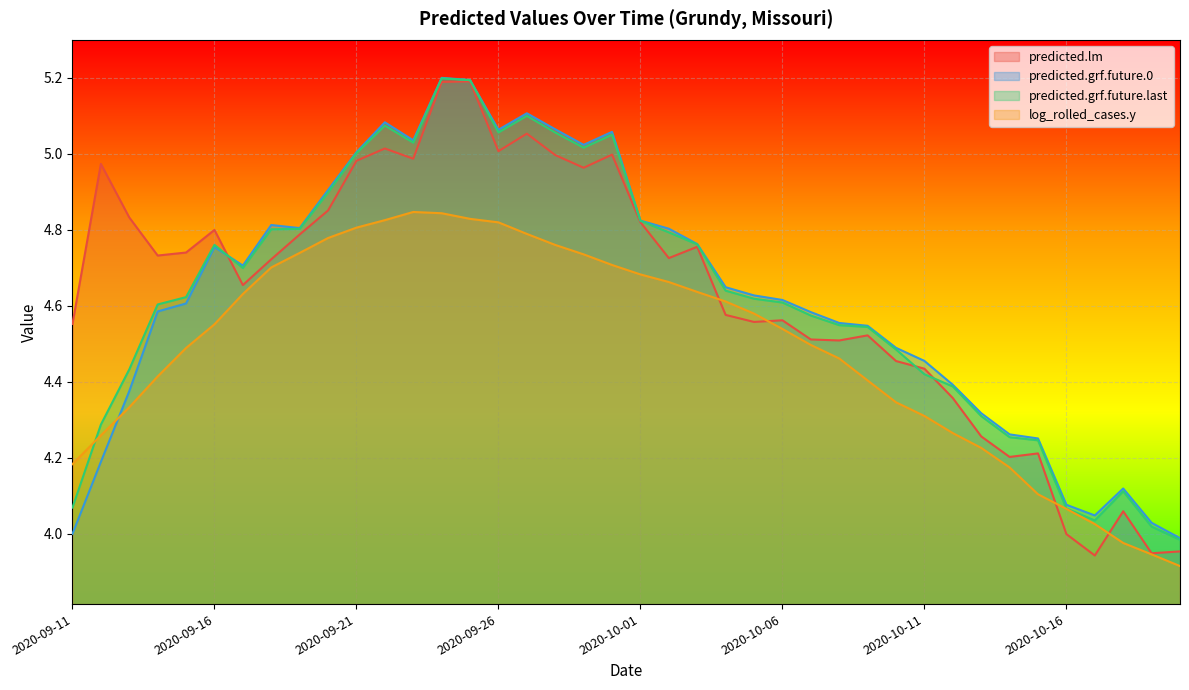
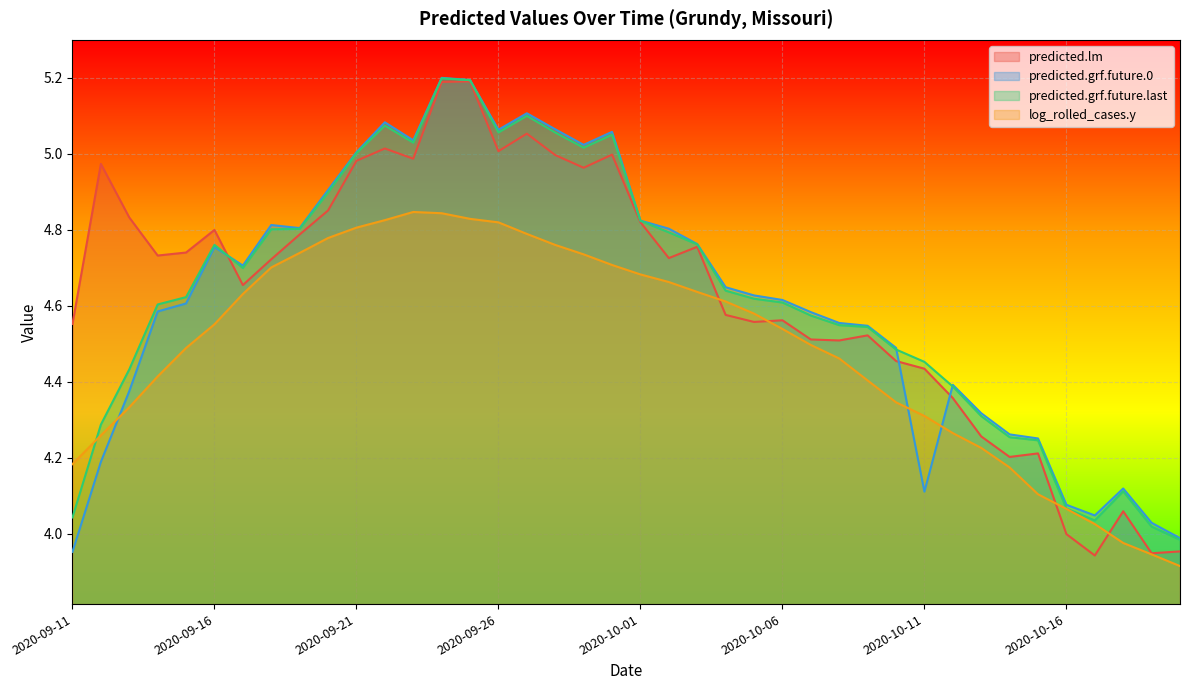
  {
    "predicted.grf.future.0": {
-     "2020-09-11": 4.00,
+     "2020-09-11": 3.95,
      "2020-09-26": 5.06,
-     "2020-10-11": 4.45,
+     "2020-10-11": 4.11,
      "2020-10-16": 4.08
    },
    "predicted.grf.future.last": {
-     "2020-09-11": 4.07,
+     "2020-09-11": 4.04,
      "2020-09-26": 5.06,
-     "2020-10-11": 4.42
+     "2020-10-11": 4.45
    }
  }
